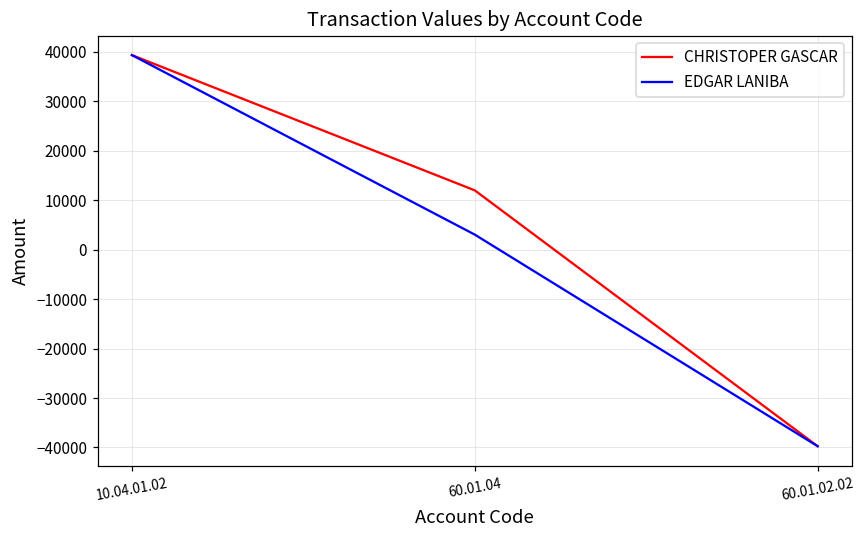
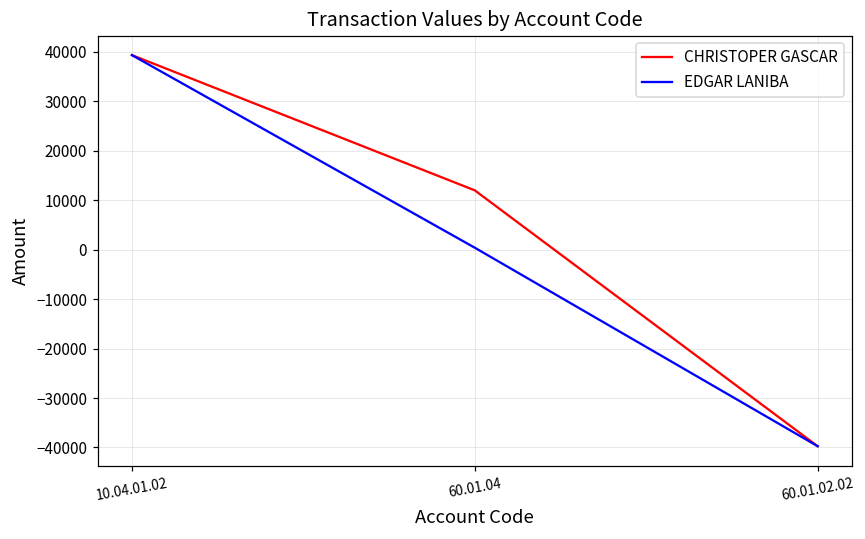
  {
    "CHRISTOPER GASCAR": {
      "60.01.04": 12000
    },
    "EDGAR LANIBA": {
-     "60.01.04": 3000
+     "60.01.04": 0
    }
  }
